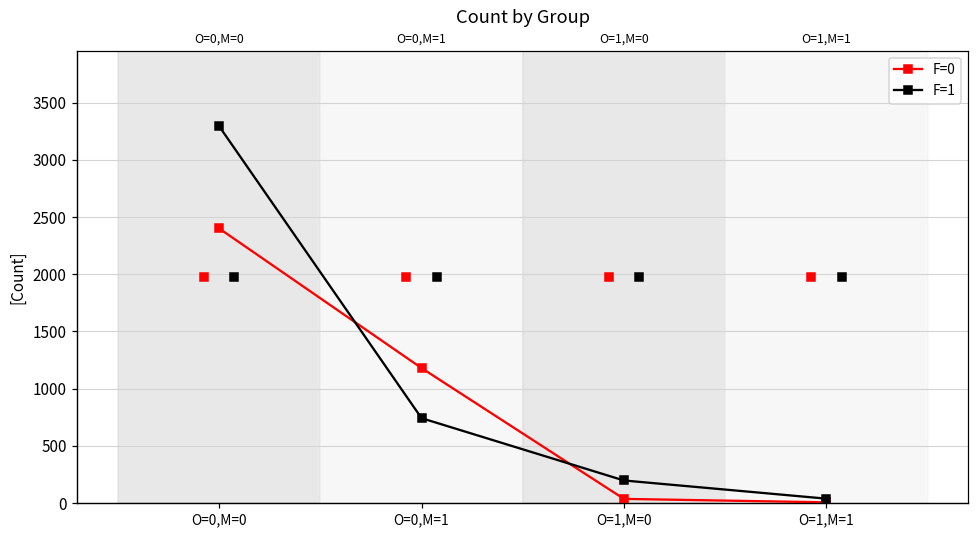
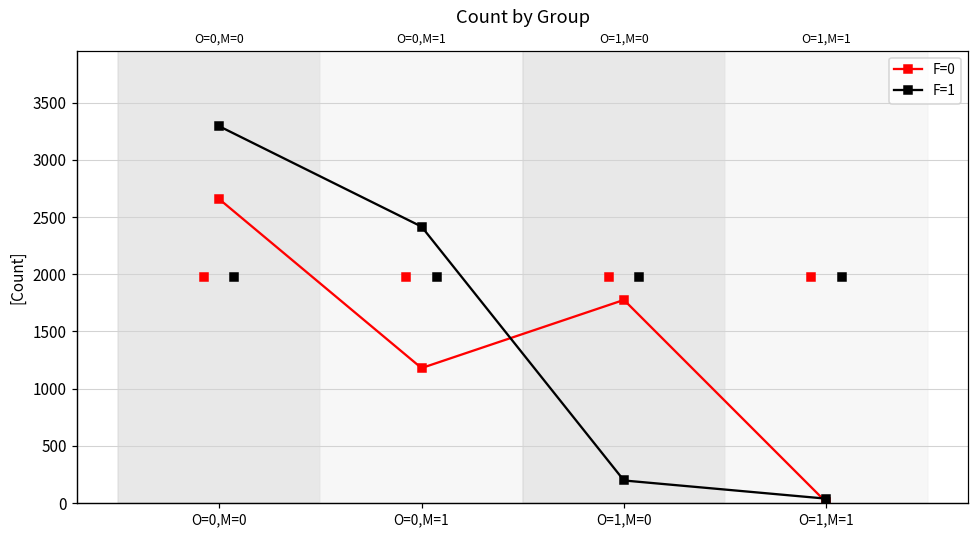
  {
    "F=0": {
-     "O=0,M=0": 2400,
+     "O=0,M=0": 2660,
      "O=0,M=1": 1180,
-     "O=1,M=0": 40,
+     "O=1,M=0": 1780,
      "O=1,M=1": 10
    },
    "F=1": {
      "O=0,M=0": 3300,
-     "O=0,M=1": 740,
+     "O=0,M=1": 2420,
      "O=1,M=0": 200,
      "O=1,M=1": 40
    }
  }
